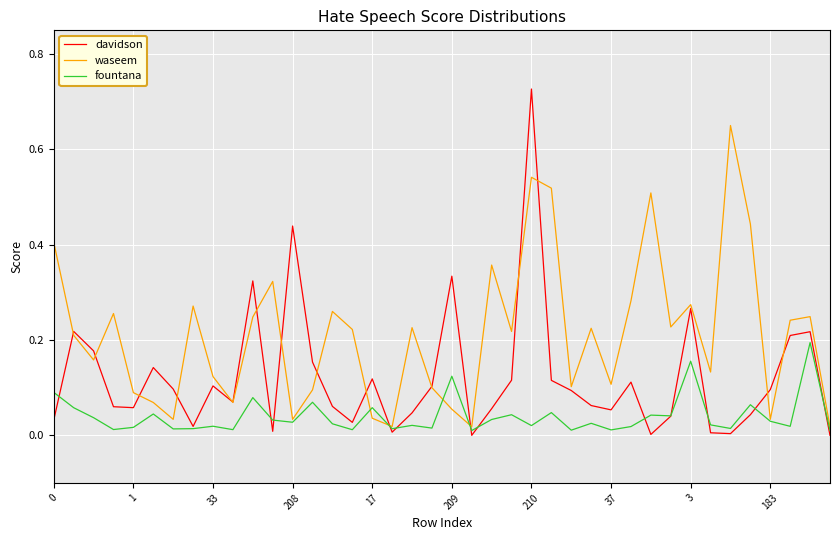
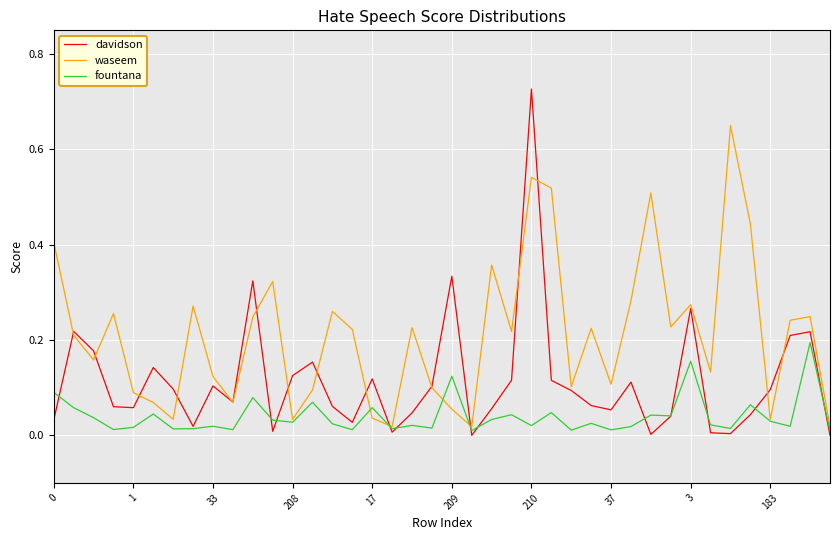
  {
    "davidson": {
      "0": 0.03,
-     "208": 0.44,
+     "208": 0.13,
      "209": 0.33,
      "210": 0.73,
      "183": 0.10
    },
    "waseem": {
      "0": 0.41,
      "208": 0.03,
      "209": 0.05,
      "210": 0.54
    },
    "fountana": {
      "0": 0.09,
      "208": 0.03,
      "209": 0.12,
      "210": 0.02
    }
  }
